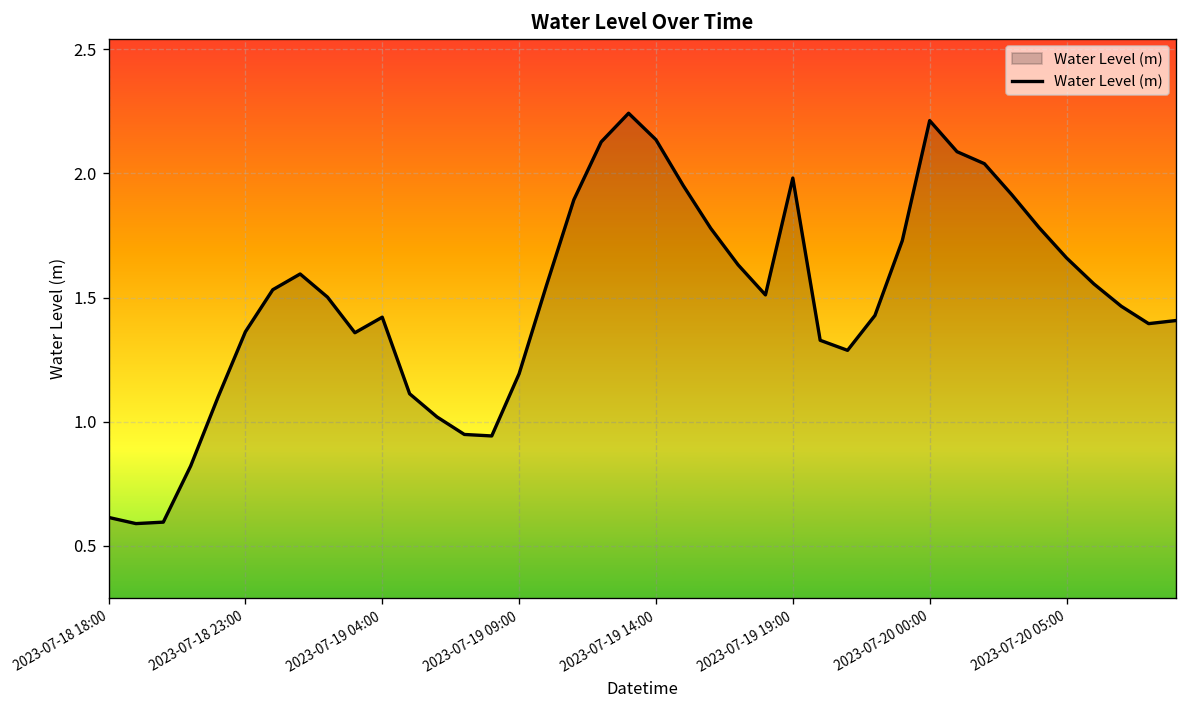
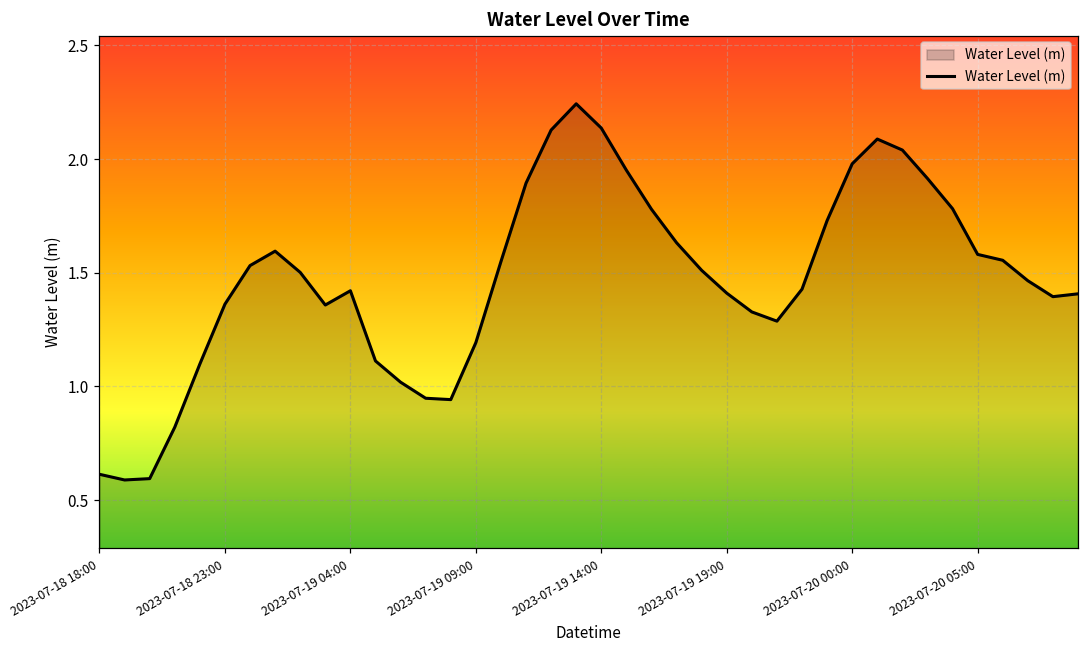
  {
    "2023-07-18 18:00": 0.61,
    "2023-07-18 23:00": 1.36,
    "2023-07-19 04:00": 1.42,
    "2023-07-19 09:00": 1.19,
    "2023-07-19 14:00": 2.14,
-   "2023-07-19 19:00": 1.98,
-   "2023-07-20 00:00": 2.21,
-   "2023-07-20 05:00": 1.66
+   "2023-07-19 19:00": 1.41,
+   "2023-07-20 00:00": 1.98,
+   "2023-07-20 05:00": 1.58
  }
